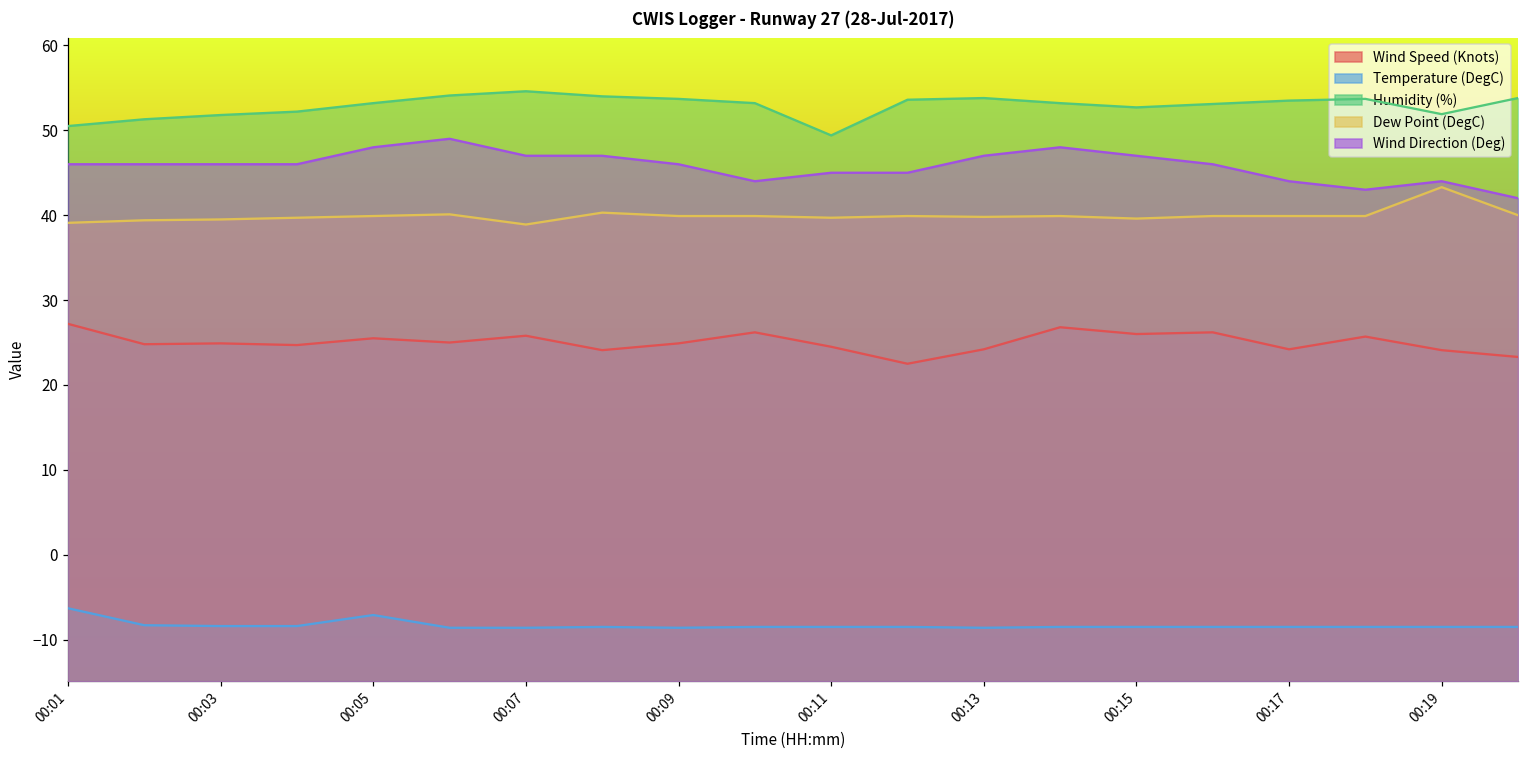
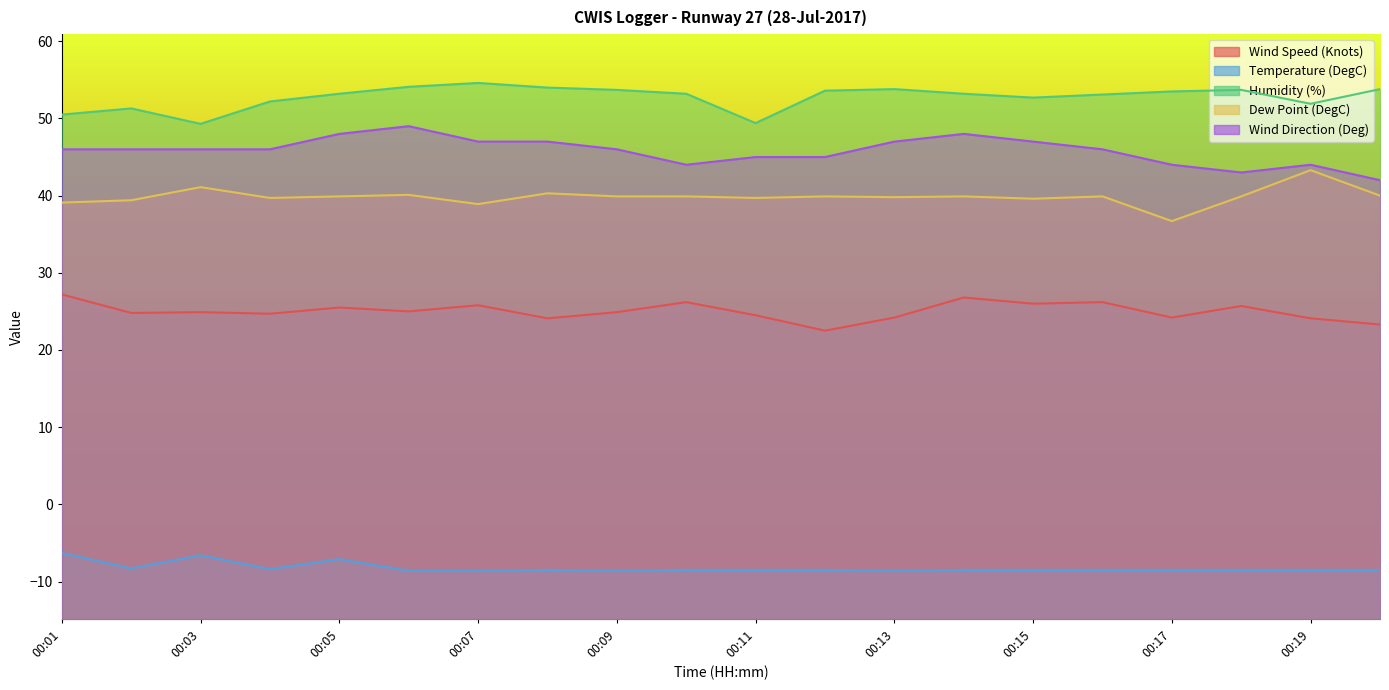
  {
    "Wind Speed (Knots)": {
      "00:01": 27,
      "00:03": 25,
      "00:05": 26,
      "00:07": 26,
      "00:09": 25,
      "00:11": 25,
      "00:13": 24,
      "00:15": 26,
      "00:17": 24,
      "00:19": 24
    },
    "Temperature (DegC)": {
      "00:01": -6,
-     "00:03": -8,
+     "00:03": -7,
      "00:05": -7,
      "00:07": -9,
      "00:09": -9,
      "00:11": -9,
      "00:13": -9,
      "00:15": -9,
      "00:17": -9,
      "00:19": -9
    },
    "Humidity (%)": {
      "00:01": 51,
-     "00:03": 52,
+     "00:03": 49,
      "00:05": 53,
      "00:07": 55,
      "00:09": 54,
      "00:11": 49,
      "00:13": 54,
      "00:15": 53,
      "00:17": 54
    },
    "Dew Point (DegC)": {
      "00:01": 39,
-     "00:03": 40,
+     "00:03": 41,
      "00:05": 40,
      "00:07": 39,
      "00:09": 40,
      "00:11": 40,
      "00:13": 40,
      "00:15": 40,
-     "00:17": 40,
+     "00:17": 37,
      "00:19": 43
    },
    "Wind Direction (Deg)": {
      "00:01": 46,
      "00:03": 46,
      "00:05": 48,
      "00:07": 47,
      "00:09": 46,
      "00:11": 45,
      "00:13": 47,
      "00:15": 47,
      "00:17": 44,
      "00:19": 44
    }
  }
